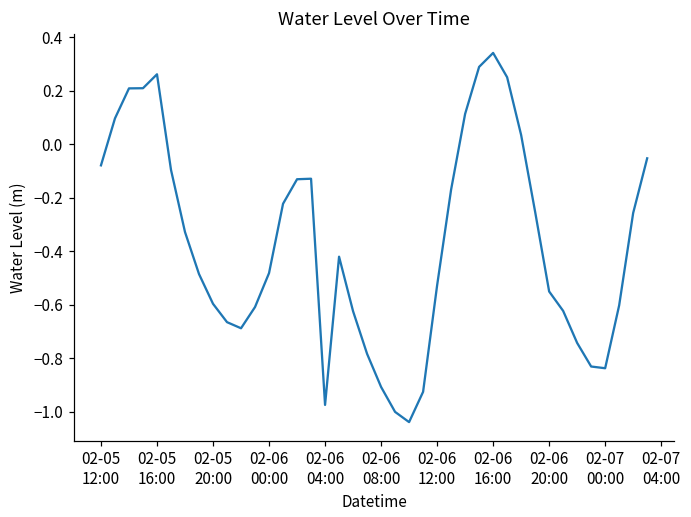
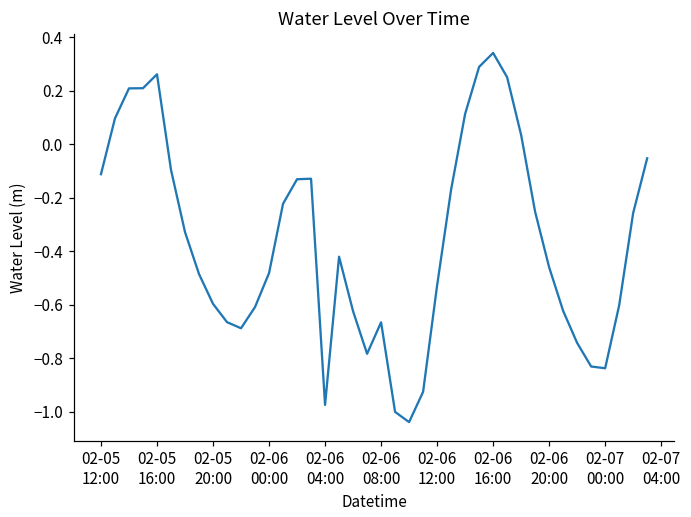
  {
-   "02-05 12:00": -0.08,
+   "02-05 12:00": -0.11,
    "02-05 16:00": 0.26,
    "02-05 20:00": -0.60,
    "02-06 00:00": -0.48,
    "02-06 04:00": -0.97,
-   "02-06 08:00": -0.91,
+   "02-06 08:00": -0.67,
    "02-06 12:00": -0.53,
    "02-06 16:00": 0.34,
-   "02-06 20:00": -0.55,
+   "02-06 20:00": -0.46,
    "02-07 00:00": -0.84
  }
